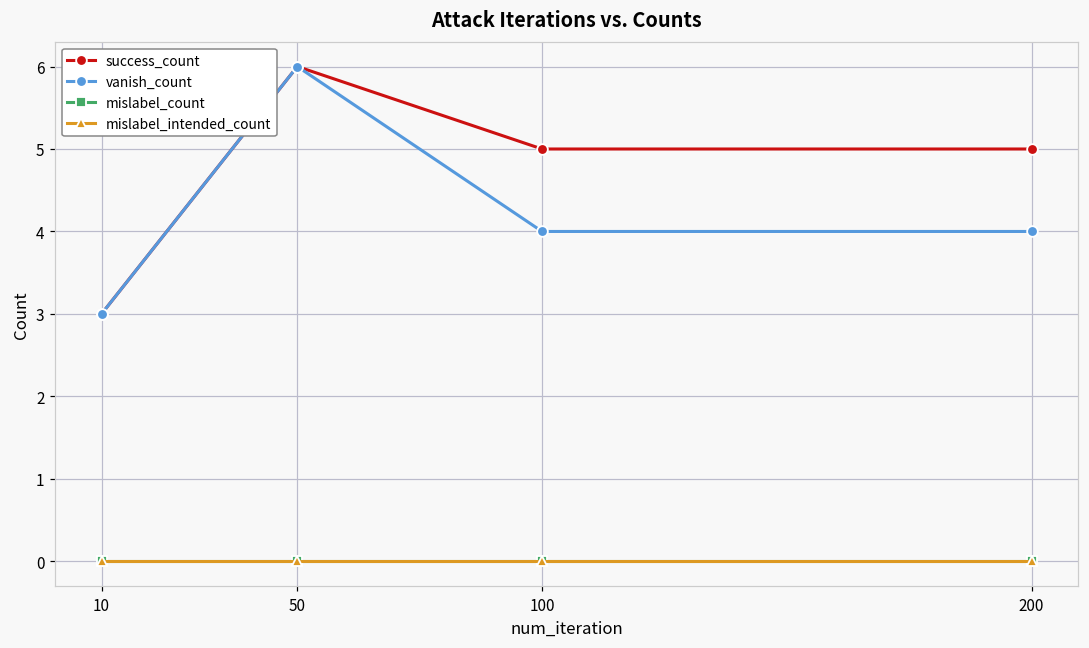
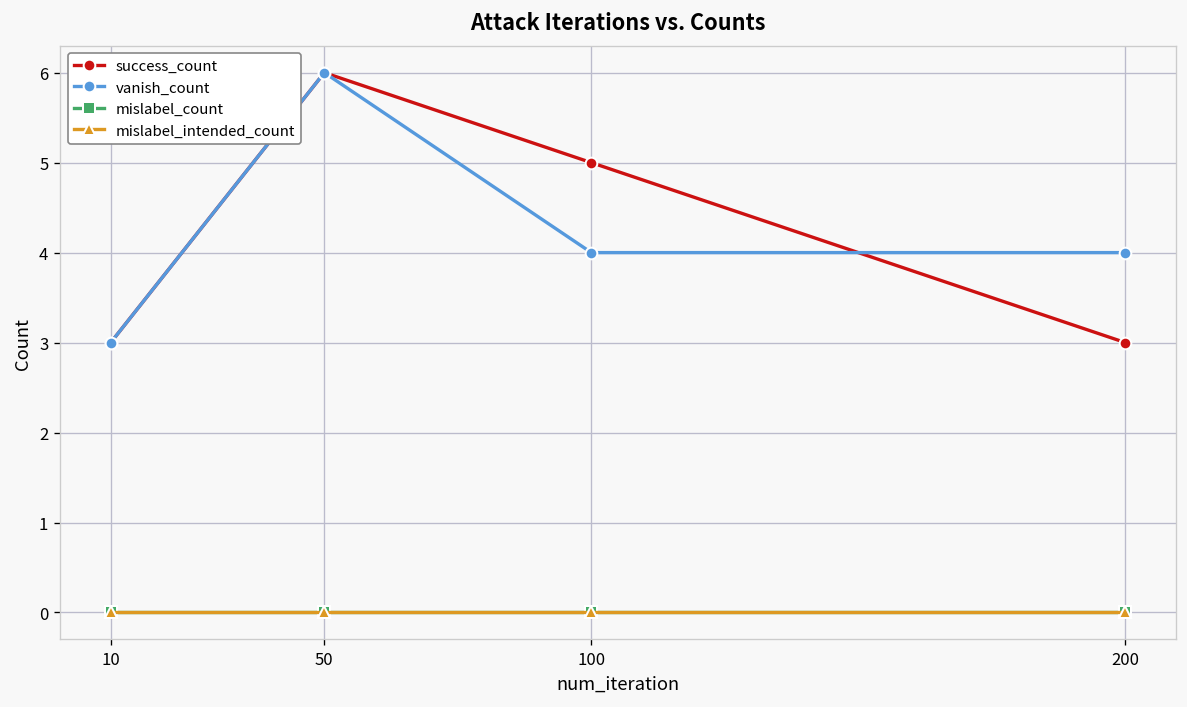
  {
    "success_count": {
      "100": 5,
-     "200": 5
+     "200": 3
    },
    "vanish_count": {
      "100": 4,
      "200": 4
    },
    "mislabel_intended_count": {
      "10": 0,
      "50": 0,
      "100": 0,
      "200": 0
    }
  }
